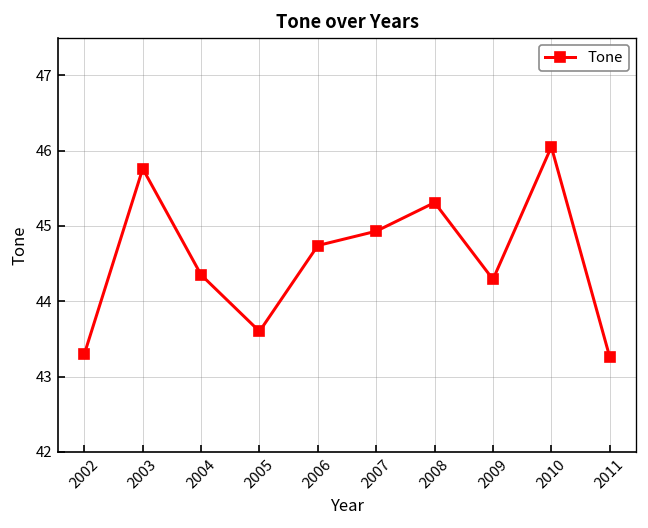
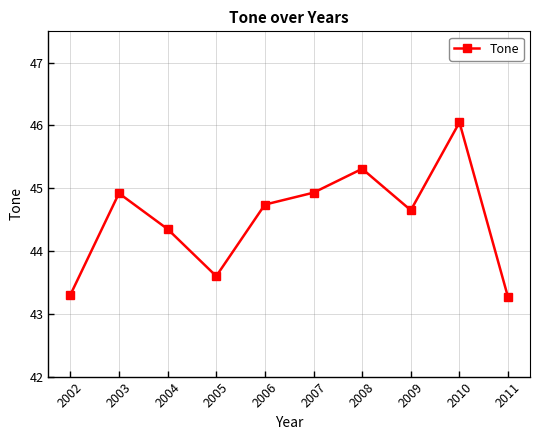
  {
    "2002": 43.3,
-   "2003": 45.8,
+   "2003": 44.9,
    "2004": 44.4,
    "2005": 43.6,
    "2006": 44.7,
    "2007": 44.9,
    "2008": 45.3,
-   "2009": 44.3,
+   "2009": 44.7,
    "2010": 46.1,
    "2011": 43.3
  }
